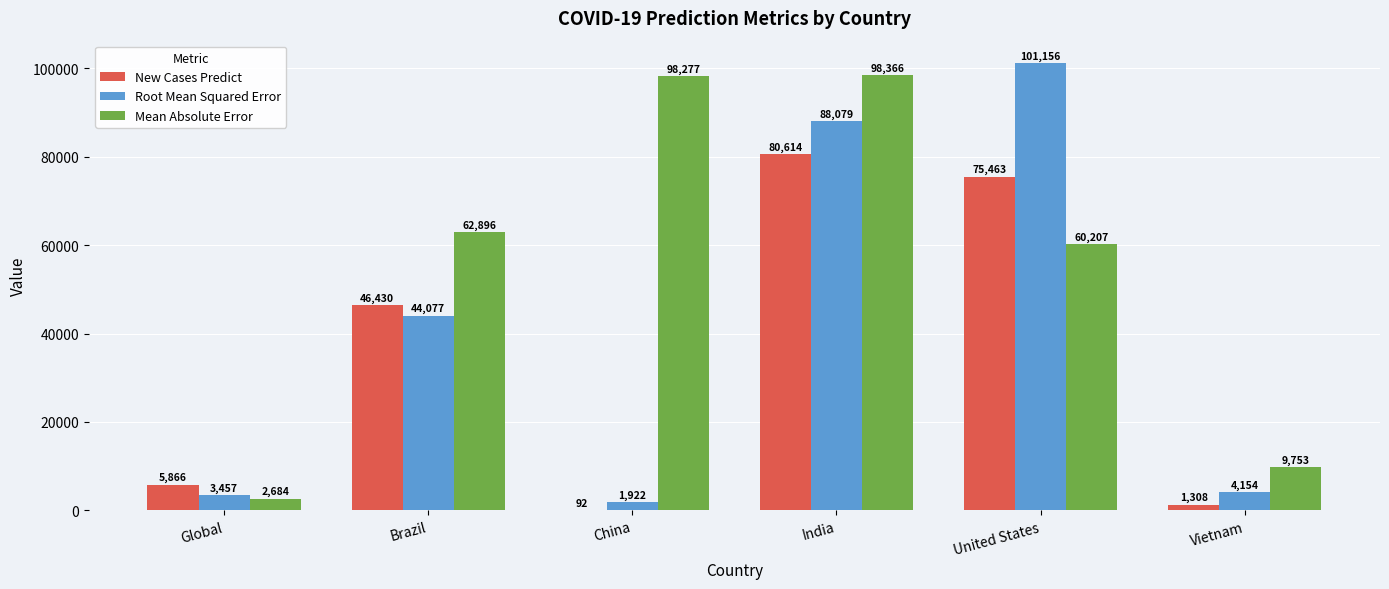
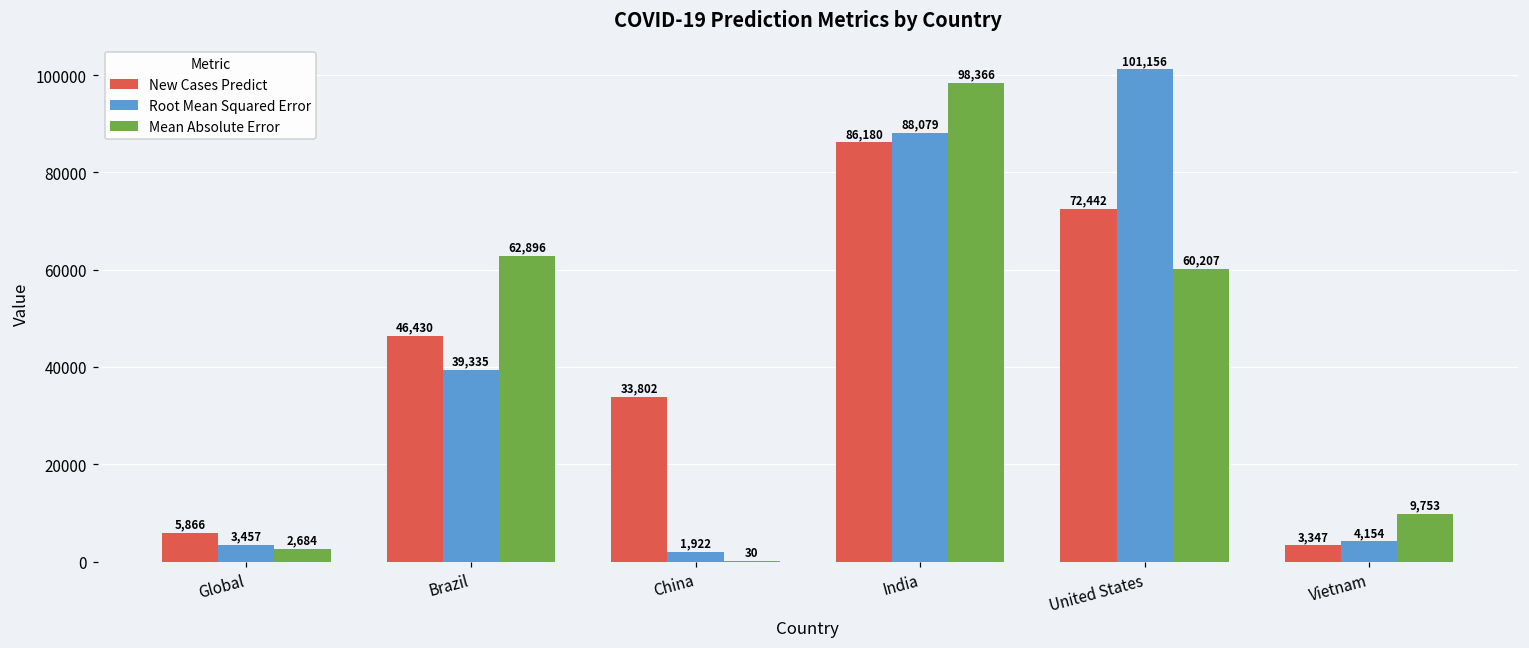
  {
    "New Cases Predict": {
      "Global": "5,866",
      "Brazil": "46,430",
-     "China": "92",
-     "India": "80,614",
-     "United States": "75,463",
-     "Vietnam": "1,308"
+     "China": "33,802",
+     "India": "86,180",
+     "United States": "72,442",
+     "Vietnam": "3,347"
    },
    "Root Mean Squared Error": {
      "Global": "3,457",
-     "Brazil": "44,077",
+     "Brazil": "39,335",
      "China": "1,922",
      "India": "88,079",
      "United States": "101,156",
      "Vietnam": "4,154"
    },
    "Mean Absolute Error": {
      "Global": "2,684",
      "Brazil": "62,896",
-     "China": "98,277",
+     "China": "30",
      "India": "98,366",
      "United States": "60,207",
      "Vietnam": "9,753"
    }
  }
